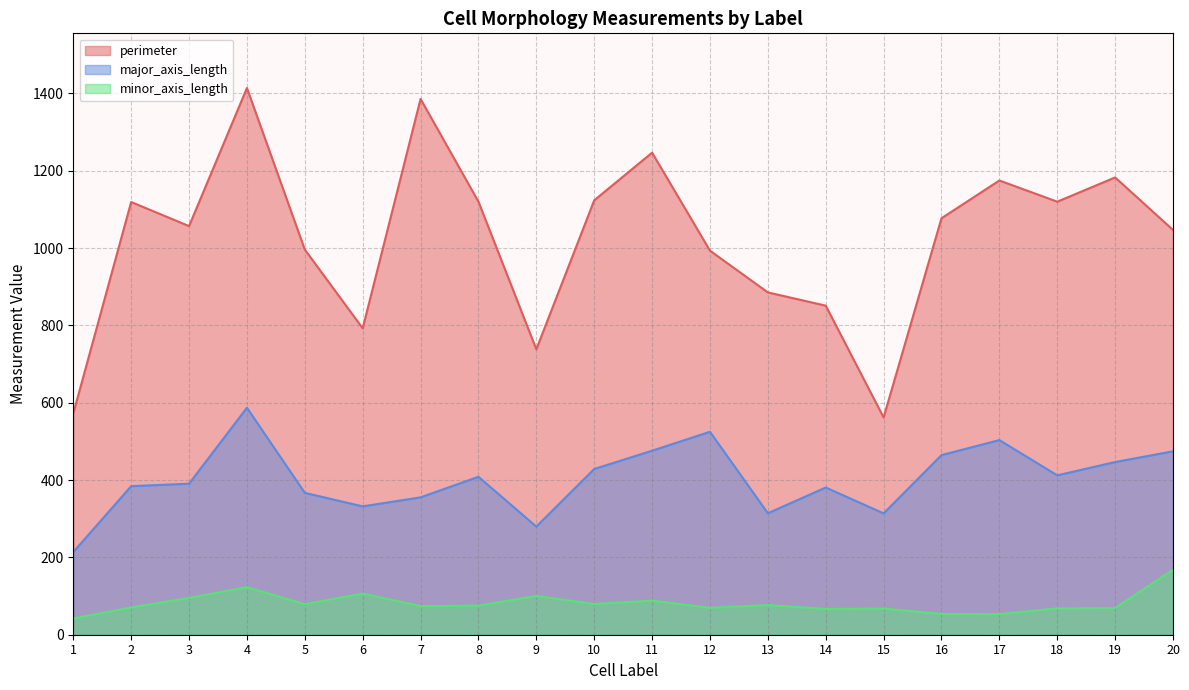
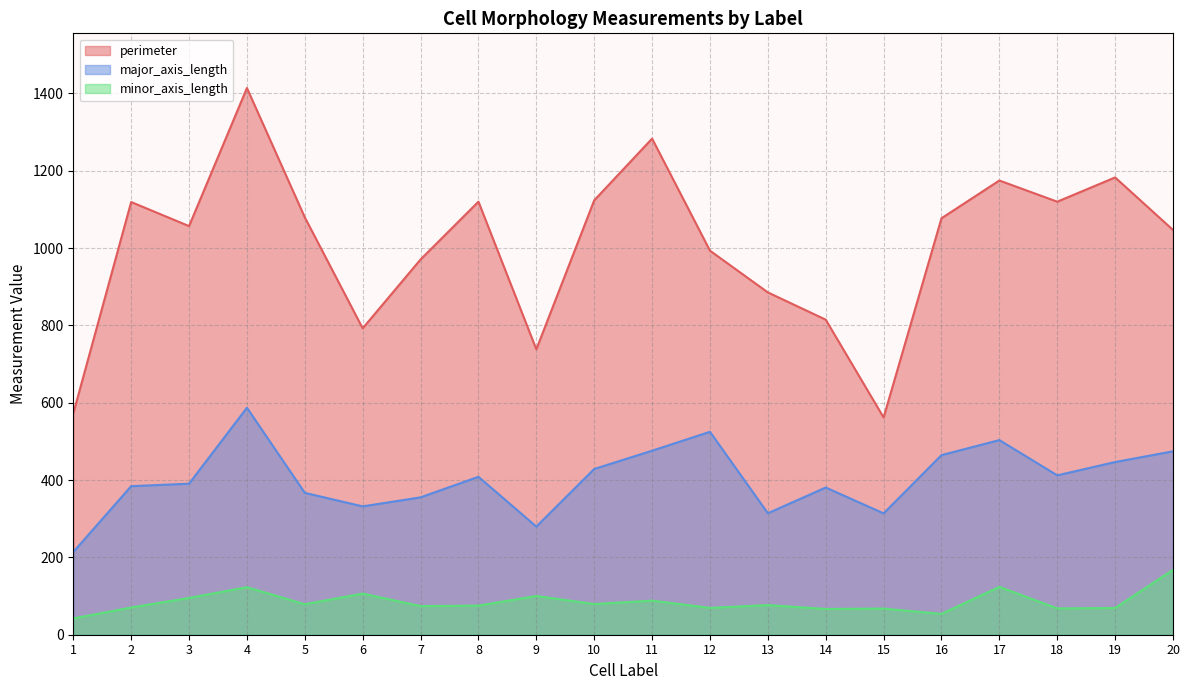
  {
    "perimeter": {
      "1": 570,
      "2": 1120,
      "3": 1060,
      "4": 1410,
-     "5": 1000,
+     "5": 1080,
      "6": 790,
-     "7": 1390,
+     "7": 970,
      "8": 1120,
      "9": 740,
      "10": 1120,
-     "11": 1250,
+     "11": 1280,
      "12": 990,
      "13": 890,
-     "14": 850,
+     "14": 810,
      "15": 560,
      "16": 1080,
      "17": 1170,
      "18": 1120,
      "19": 1180,
      "20": 1050
    },
    "major_axis_length": {
      "1": 210,
      "2": 380,
      "3": 390,
      "4": 590,
      "5": 370,
      "6": 330,
      "7": 360,
      "8": 410,
      "9": 280,
      "10": 430,
      "11": 480,
      "12": 520,
      "13": 310,
      "14": 380,
      "15": 310,
      "16": 460,
      "17": 500,
      "18": 410,
      "19": 450,
      "20": 470
    },
    "minor_axis_length": {
      "1": 40,
      "2": 70,
      "3": 100,
      "4": 120,
      "5": 80,
      "6": 110,
      "7": 70,
      "8": 80,
      "9": 100,
      "10": 80,
      "11": 90,
      "12": 70,
      "13": 80,
      "14": 70,
      "15": 70,
      "16": 50,
-     "17": 50,
+     "17": 120,
      "18": 70,
      "19": 70,
      "20": 170
    }
  }
